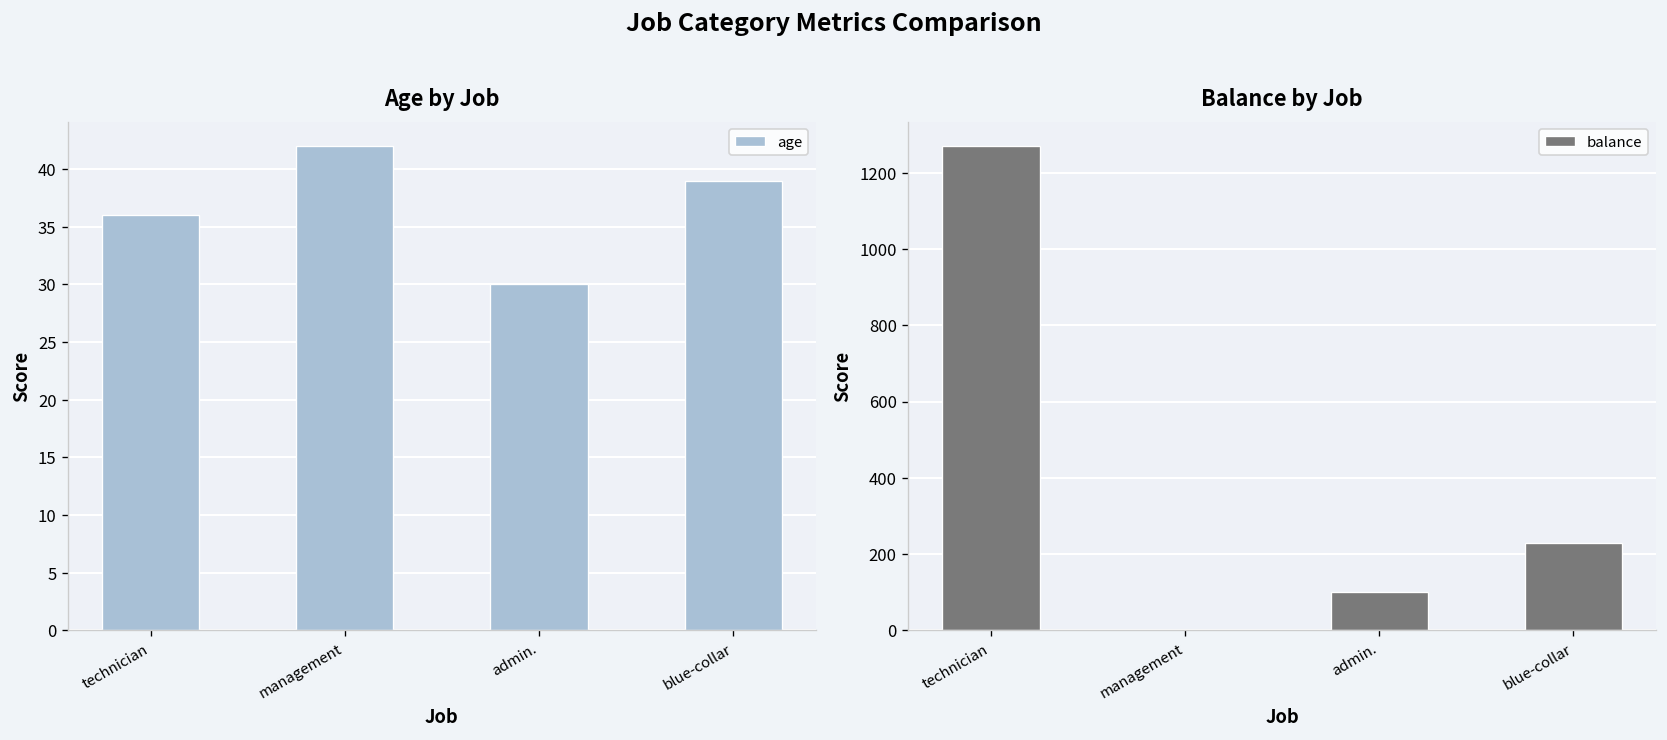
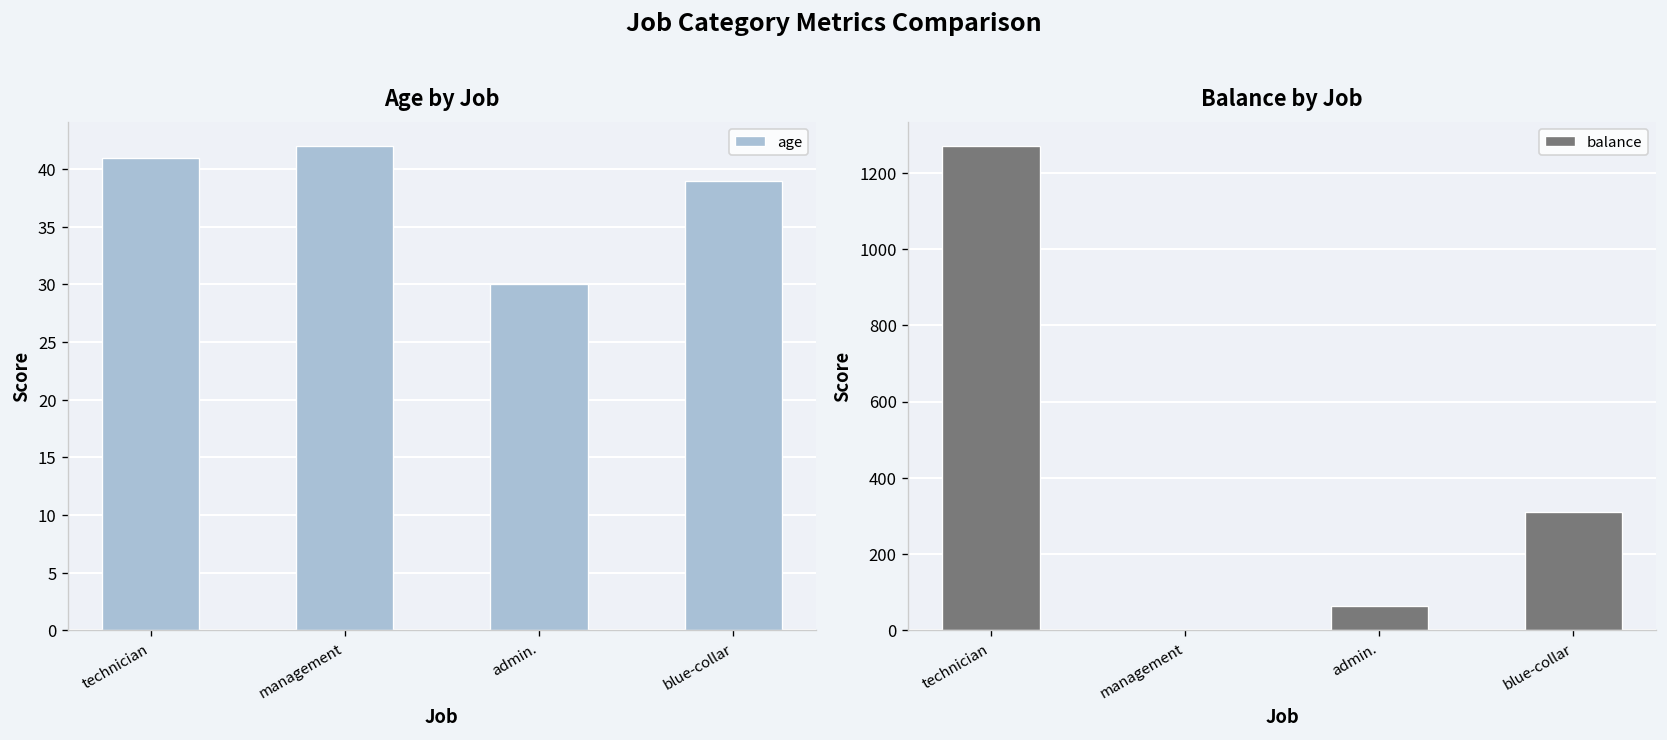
  {
    "Age by Job": {
-     "technician": 36,
+     "technician": 41,
      "management": 42,
      "admin.": 30,
      "blue-collar": 39
    },
    "Balance by Job": {
      "technician": 1270,
      "management": 0,
-     "admin.": 100,
-     "blue-collar": 230
+     "admin.": 60,
+     "blue-collar": 310
    }
  }
